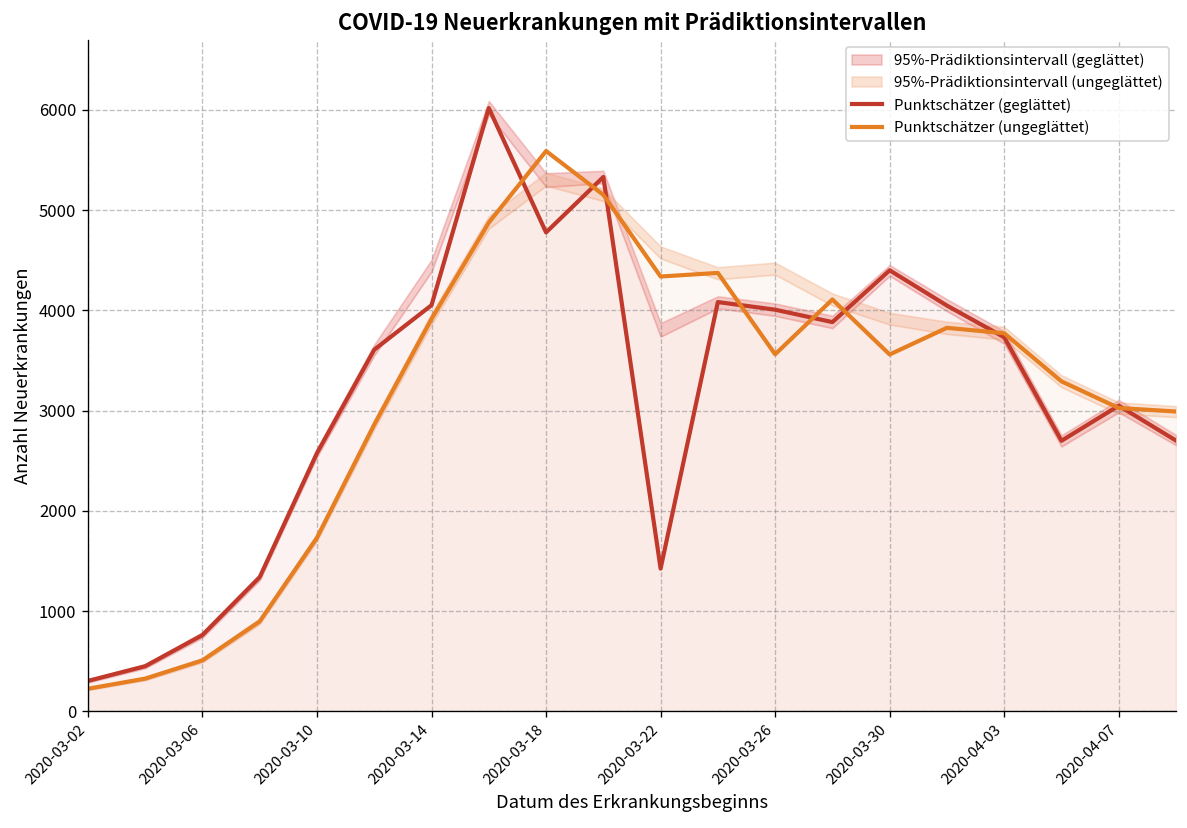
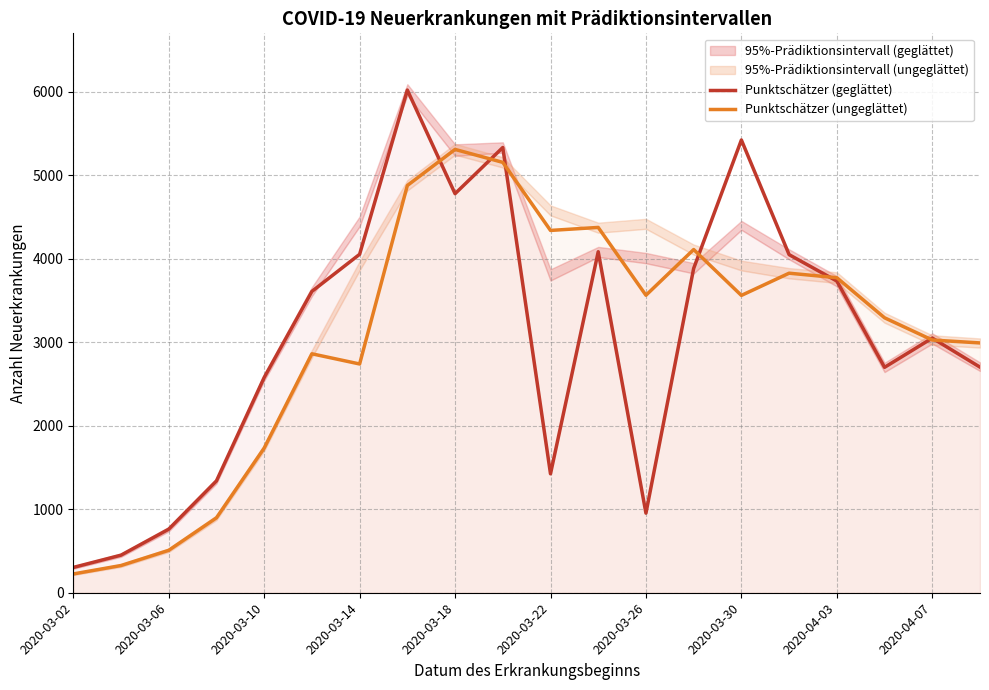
  {
    "Punktschätzer (geglättet)": {
      "2020-03-10": 2600,
      "2020-03-14": 4100,
      "2020-03-18": 4800,
      "2020-03-22": 1400,
-     "2020-03-26": 4000,
-     "2020-03-30": 4400
+     "2020-03-26": 1000,
+     "2020-03-30": 5400
    },
    "Punktschätzer (ungeglättet)": {
      "2020-03-10": 1700,
-     "2020-03-14": 3900,
-     "2020-03-18": 5600,
+     "2020-03-14": 2700,
+     "2020-03-18": 5300,
      "2020-03-22": 4300,
      "2020-03-26": 3600,
      "2020-03-30": 3600
    }
  }
